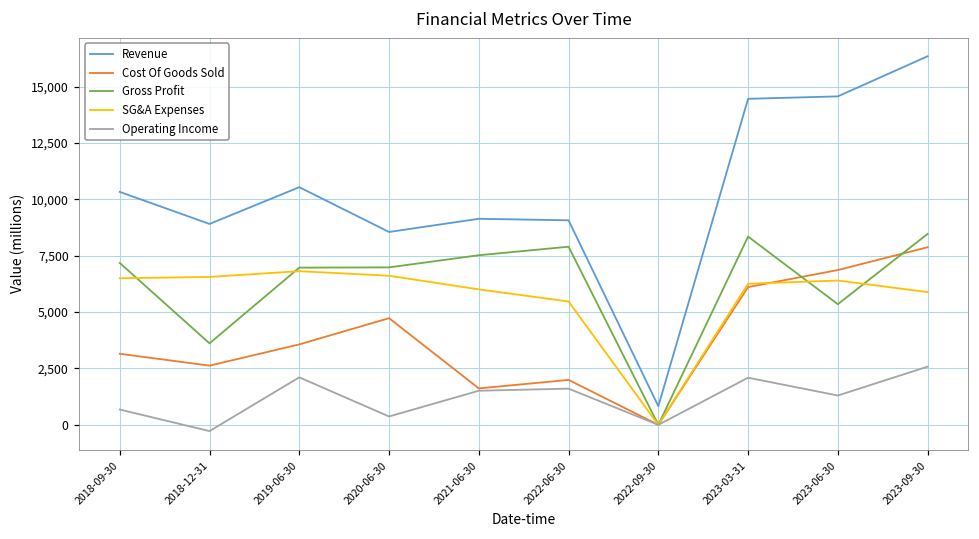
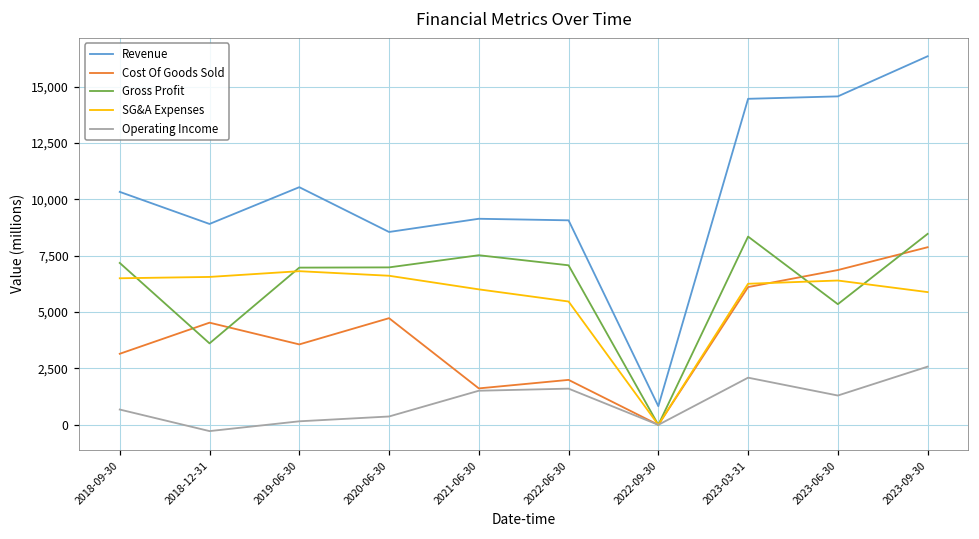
  {
    "Revenue": {
      "2018-09-30": "10,300",
      "2018-12-31": "8,900",
      "2019-06-30": "10,500",
      "2020-06-30": "8,600",
      "2021-06-30": "9,100",
      "2022-06-30": "9,100",
      "2022-09-30": "800",
      "2023-03-31": "14,500",
      "2023-06-30": "14,600",
      "2023-09-30": "16,300"
    },
    "Cost Of Goods Sold": {
      "2018-09-30": "3,200",
-     "2018-12-31": "2,600",
+     "2018-12-31": "4,500",
      "2019-06-30": "3,600",
      "2020-06-30": "4,700",
      "2022-06-30": "2,000",
      "2023-03-31": "6,100",
      "2023-06-30": "6,900",
      "2023-09-30": "7,900"
    },
    "Gross Profit": {
      "2018-09-30": "7,200",
      "2018-12-31": "3,600",
      "2019-06-30": "7,000",
      "2020-06-30": "7,000",
      "2021-06-30": "7,500",
-     "2022-06-30": "7,900",
+     "2022-06-30": "7,100",
      "2023-03-31": "8,300",
      "2023-06-30": "5,400",
      "2023-09-30": "8,500"
    },
    "SG&A Expenses": {
      "2018-09-30": "6,500",
      "2018-12-31": "6,600",
      "2019-06-30": "6,800",
      "2020-06-30": "6,600",
      "2021-06-30": "6,000",
      "2022-06-30": "5,500",
      "2023-03-31": "6,300",
      "2023-06-30": "6,400",
      "2023-09-30": "5,900"
    },
    "Operating Income": {
      "2018-09-30": "700",
      "2018-12-31": "-300",
-     "2019-06-30": "2,100",
+     "2019-06-30": "200",
      "2020-06-30": "400",
      "2022-06-30": "1,600",
      "2023-03-31": "2,100",
      "2023-06-30": "1,300",
      "2023-09-30": "2,600"
    }
  }
